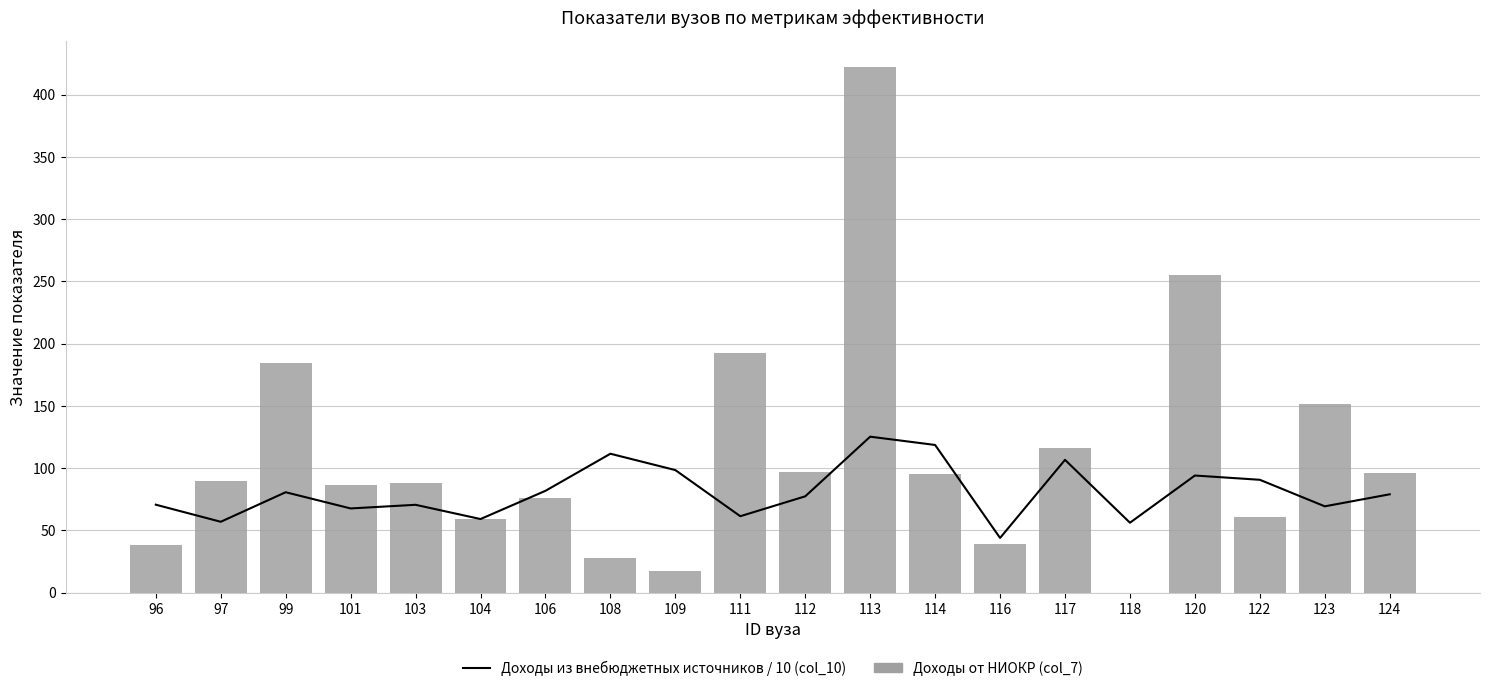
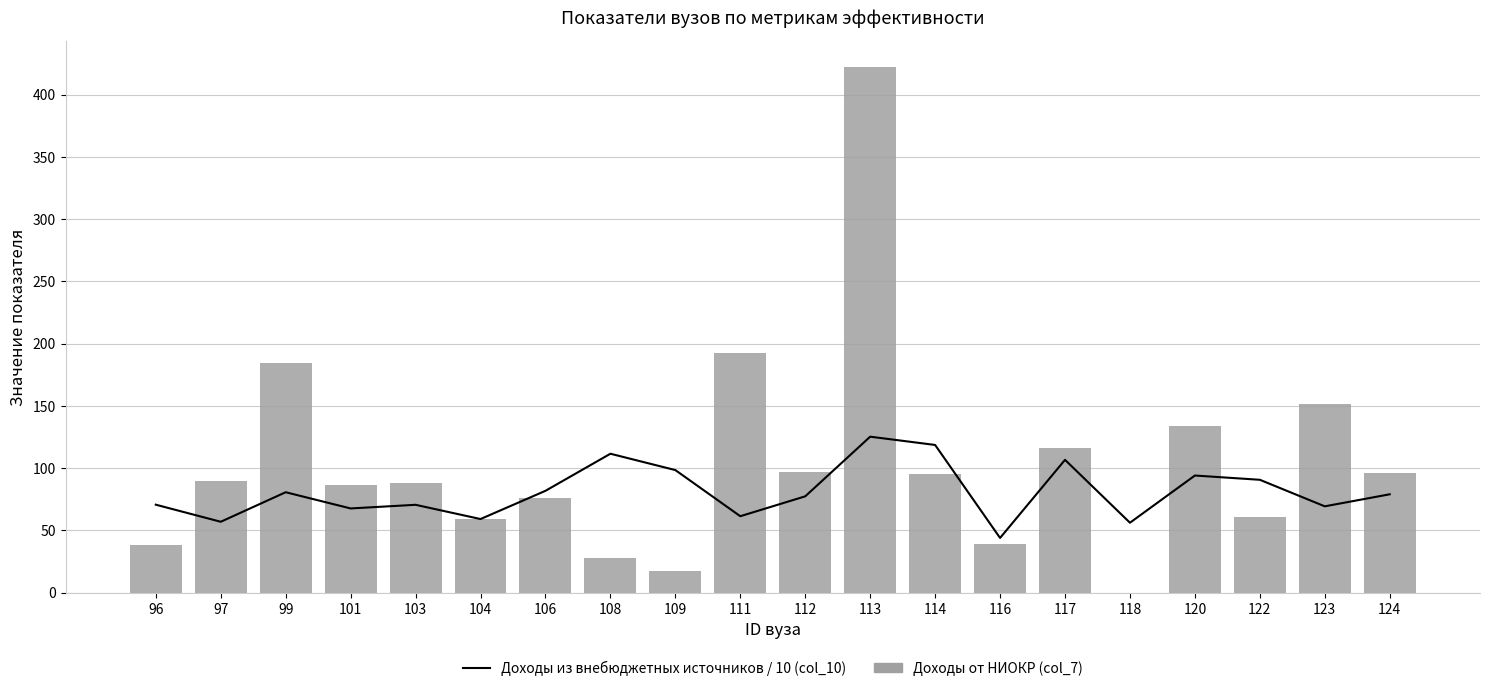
  {
    "Доходы из внебюджетных источников / 10 (col_10)": {
      "96": 71,
      "97": 57,
      "99": 81,
      "101": 68,
      "103": 71,
      "104": 59,
      "106": 82,
      "108": 112,
      "109": 98,
      "111": 61,
      "112": 77,
      "113": 125,
      "114": 119,
      "116": 44,
      "117": 107,
      "118": 56,
      "120": 94,
      "122": 91,
      "123": 69,
      "124": 79
    },
    "Доходы от НИОКР (col_7)": {
      "96": 38,
      "97": 90,
      "99": 185,
      "101": 87,
      "103": 88,
      "104": 59,
      "106": 76,
      "108": 28,
      "109": 18,
      "111": 192,
      "112": 97,
      "113": 422,
      "114": 95,
      "116": 39,
      "117": 116,
      "118": 0,
-     "120": 255,
+     "120": 134,
      "122": 61,
      "123": 152,
      "124": 96
    }
  }
